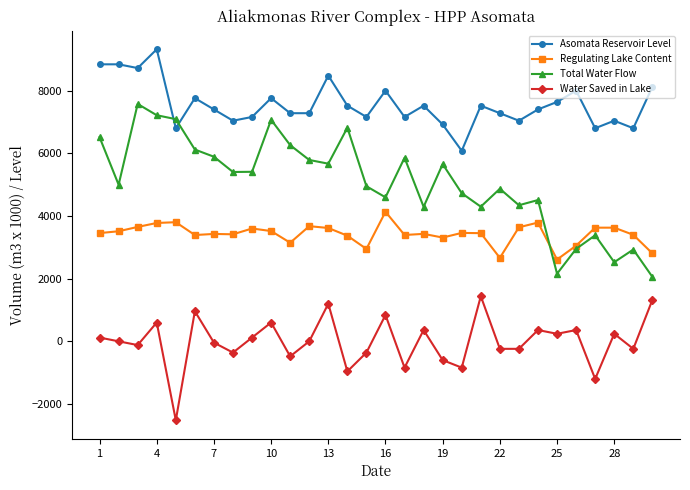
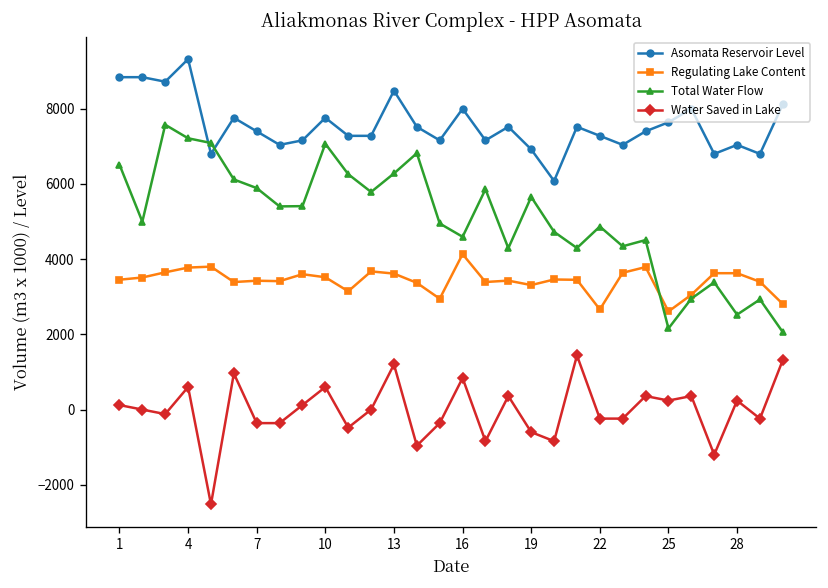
  {
    "Asomata Reservoir Level": {
      "1": 8800,
      "4": 9300,
      "7": 7400,
      "10": 7800,
      "13": 8500,
      "16": 8000,
      "19": 6900,
      "22": 7300,
      "25": 7600,
      "28": 7000
    },
    "Regulating Lake Content": {
      "1": 3500,
      "4": 3800,
      "7": 3400,
      "10": 3500,
      "13": 3600,
      "16": 4100,
      "19": 3300,
      "22": 2700,
      "25": 2600,
      "28": 3600
    },
    "Total Water Flow": {
      "1": 6500,
      "4": 7200,
      "7": 5900,
      "10": 7100,
-     "13": 5700,
+     "13": 6300,
      "16": 4600,
      "19": 5700,
      "22": 4900,
      "25": 2200,
      "28": 2500
    },
    "Water Saved in Lake": {
      "1": 100,
      "4": 600,
-     "7": 0,
+     "7": -400,
      "10": 600,
      "13": 1200,
      "16": 800,
      "19": -600,
      "22": -200,
      "25": 200,
      "28": 200
    }
  }
